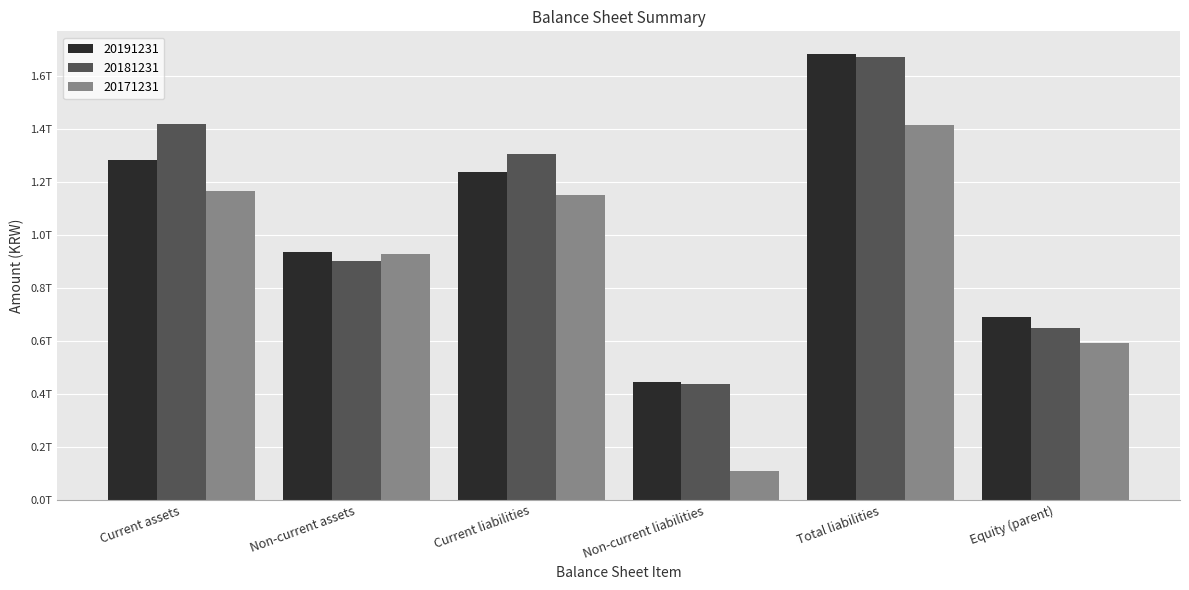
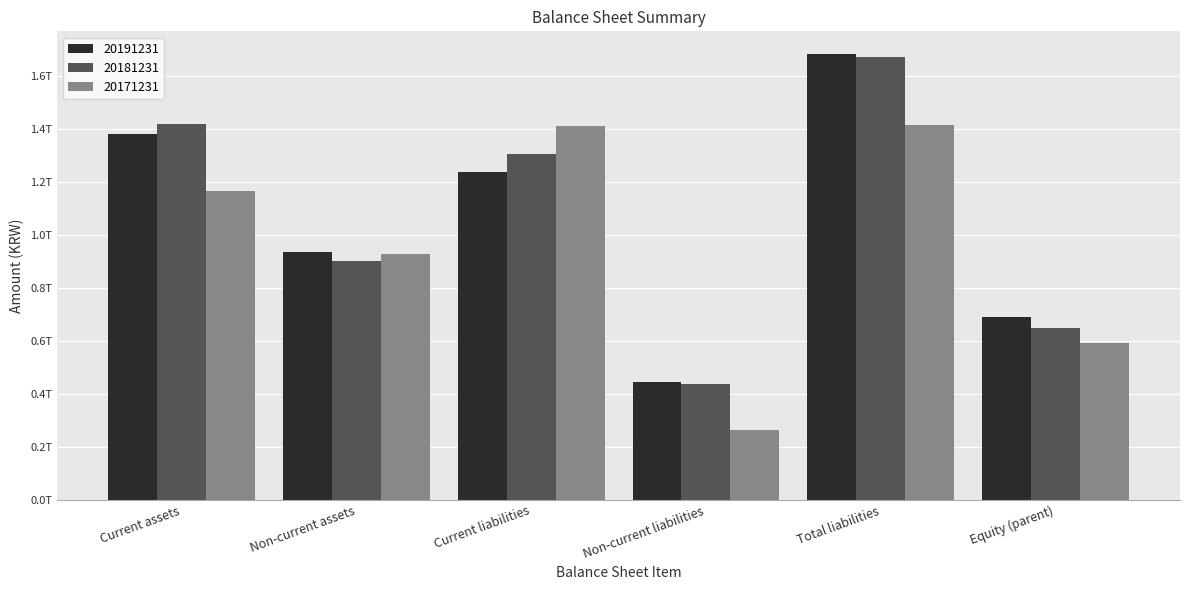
  {
    "20191231": {
-     "Current assets": "1.28T",
+     "Current assets": "1.38T",
      "Non-current assets": "0.94T",
      "Current liabilities": "1.24T",
      "Non-current liabilities": "0.45T",
      "Total liabilities": "1.68T",
      "Equity (parent)": "0.69T"
    },
    "20181231": {
      "Current assets": "1.42T",
      "Non-current assets": "0.90T",
      "Current liabilities": "1.31T",
      "Non-current liabilities": "0.44T",
      "Total liabilities": "1.67T",
      "Equity (parent)": "0.65T"
    },
    "20171231": {
      "Current assets": "1.17T",
      "Non-current assets": "0.93T",
-     "Current liabilities": "1.15T",
-     "Non-current liabilities": "0.11T",
+     "Current liabilities": "1.41T",
+     "Non-current liabilities": "0.26T",
      "Total liabilities": "1.42T",
      "Equity (parent)": "0.59T"
    }
  }
